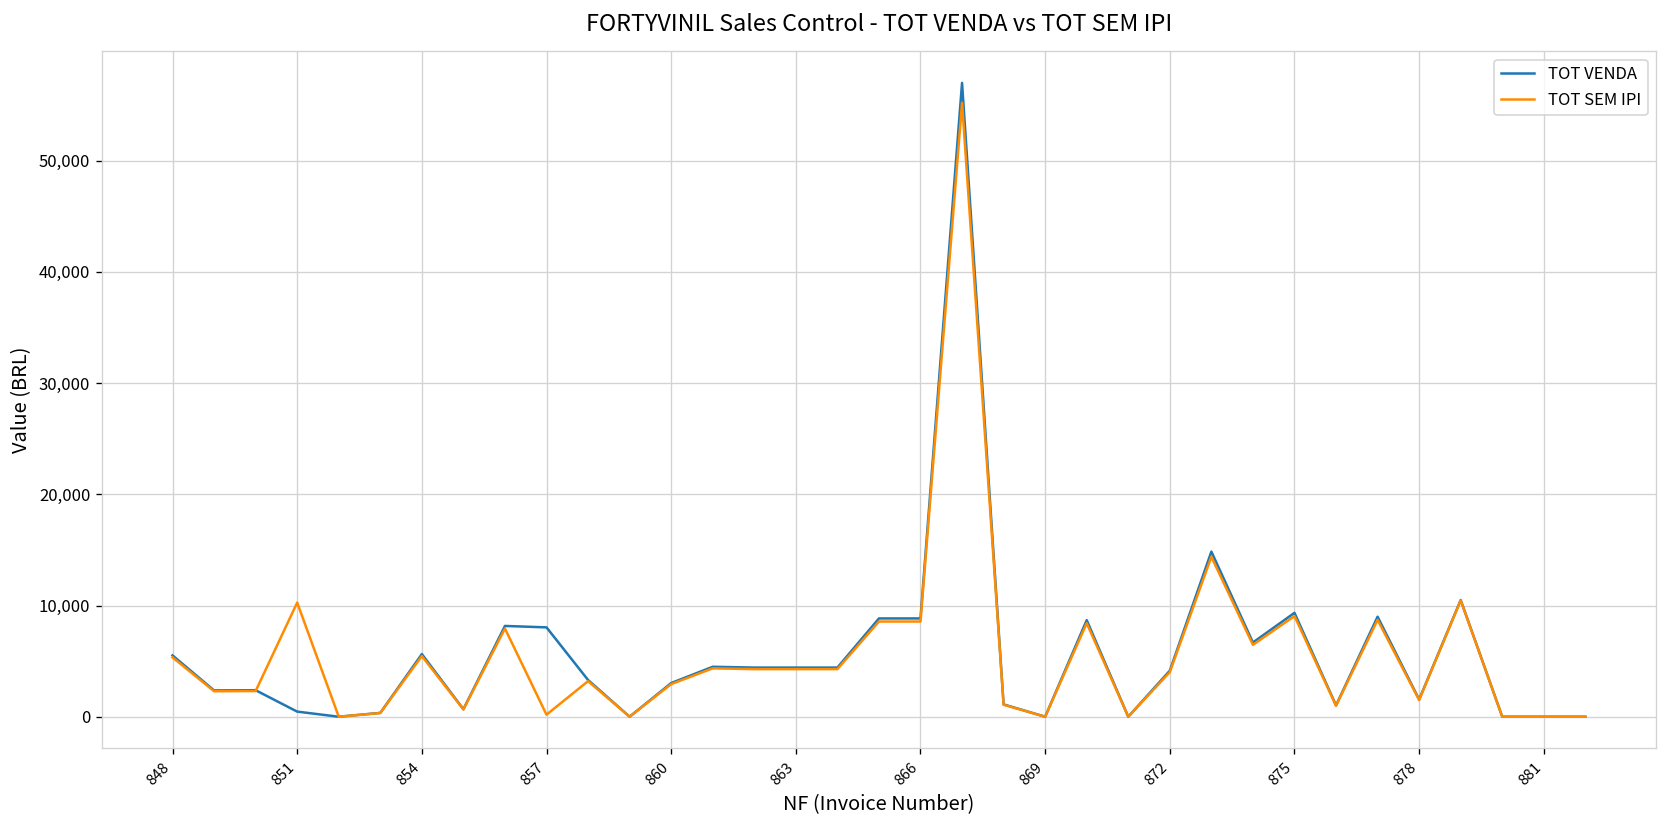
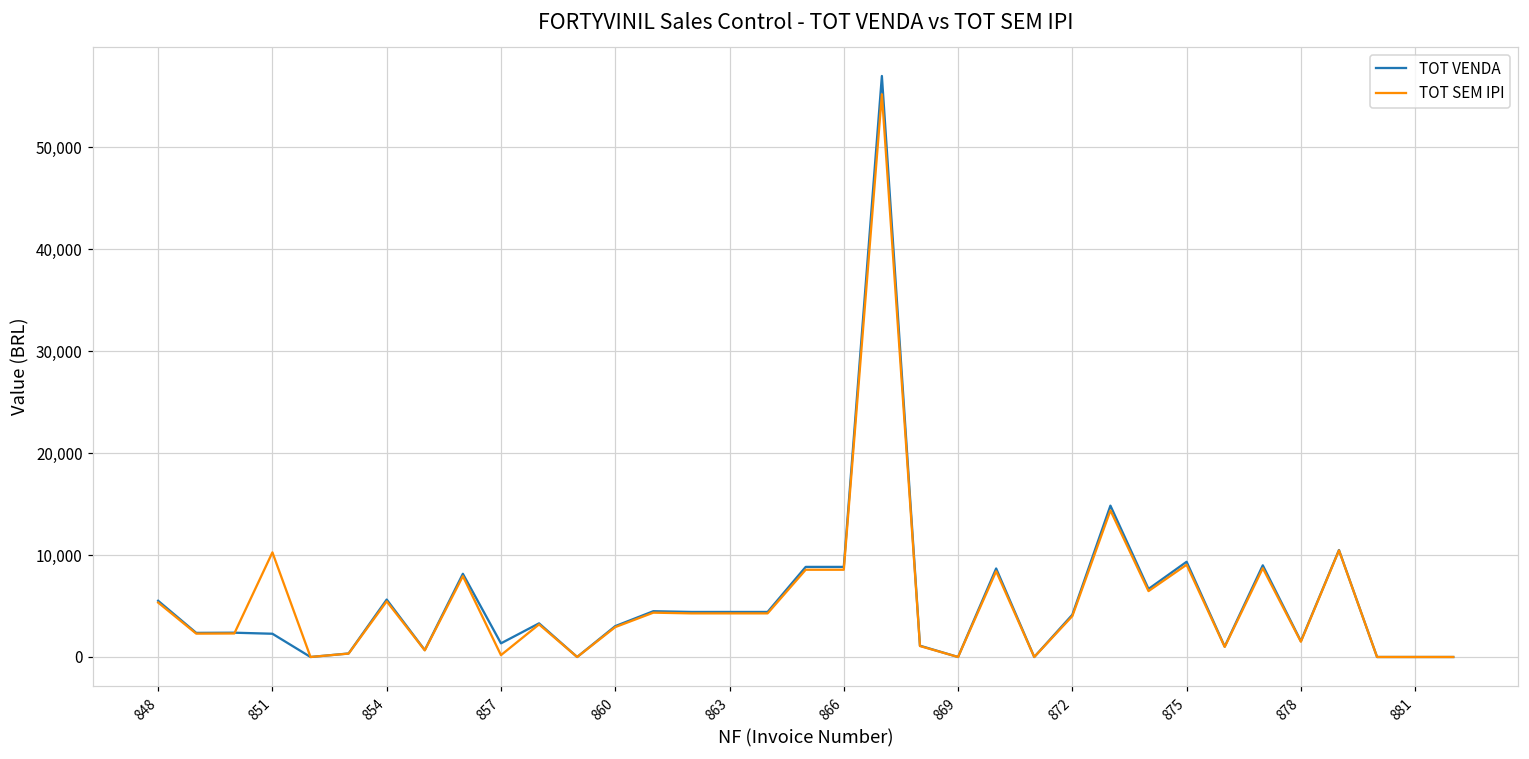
  {
    "TOT VENDA": {
-     "851": "0",
-     "857": "8,000",
+     "851": "2,000",
+     "857": "1,000",
      "875": "9,000"
    },
    "TOT SEM IPI": {
      "851": "10,000",
      "857": "0",
      "875": "9,000"
    }
  }
